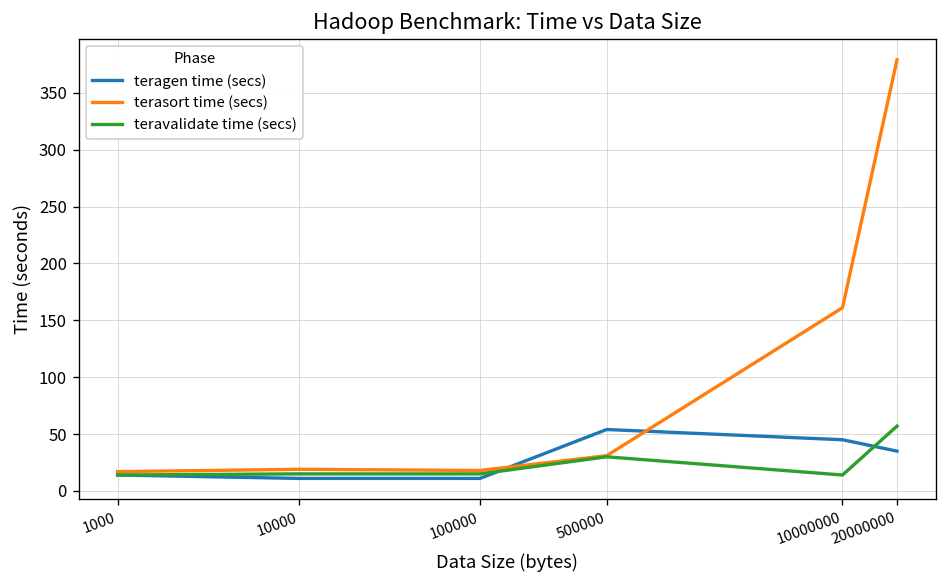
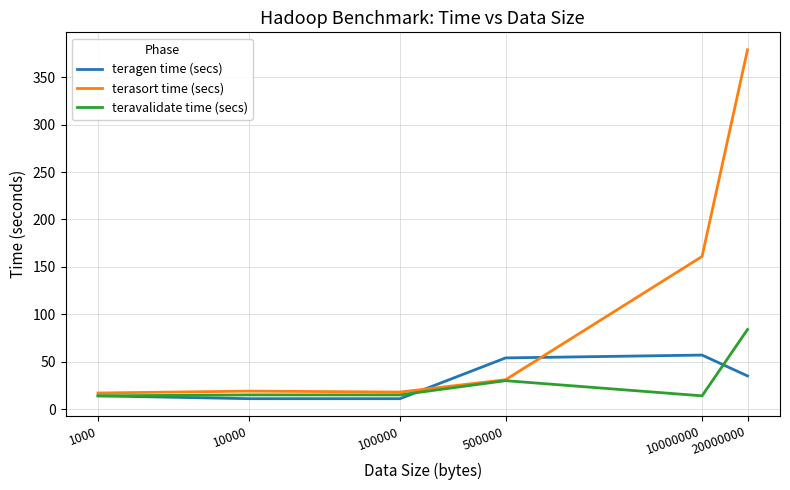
  {
    "teragen time (secs)": {
      "10000": 10,
      "100000": 10,
      "500000": 50,
-     "10000000": 50,
+     "10000000": 60,
      "20000000": 40
    },
    "terasort time (secs)": {
      "1000": 20,
      "10000": 20,
      "100000": 20,
      "10000000": 160,
      "20000000": 380
    },
    "teravalidate time (secs)": {
      "10000": 20,
      "100000": 20,
      "10000000": 10,
-     "20000000": 60
+     "20000000": 80
    }
  }
